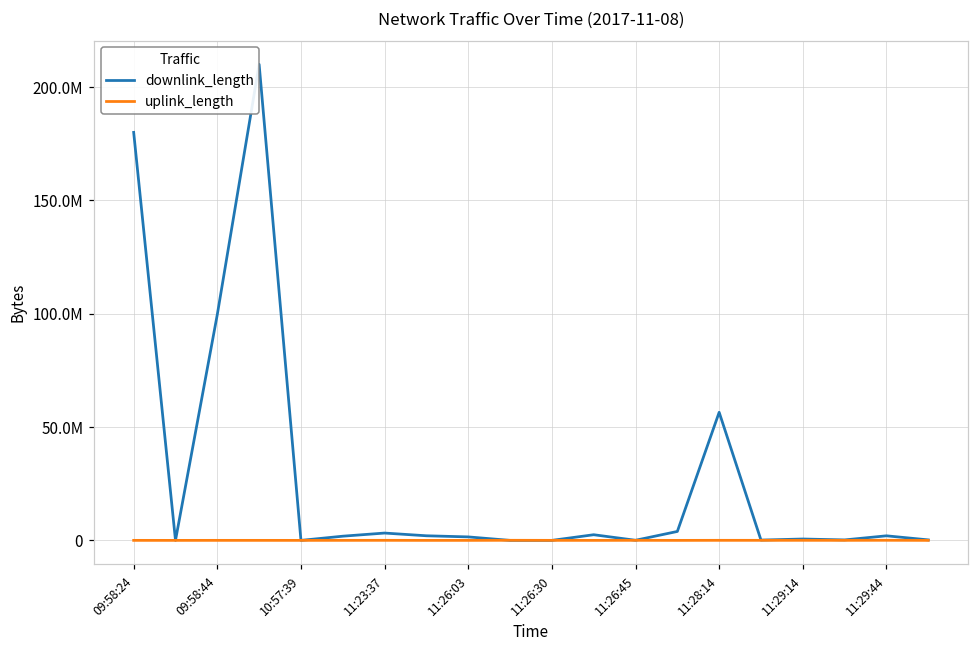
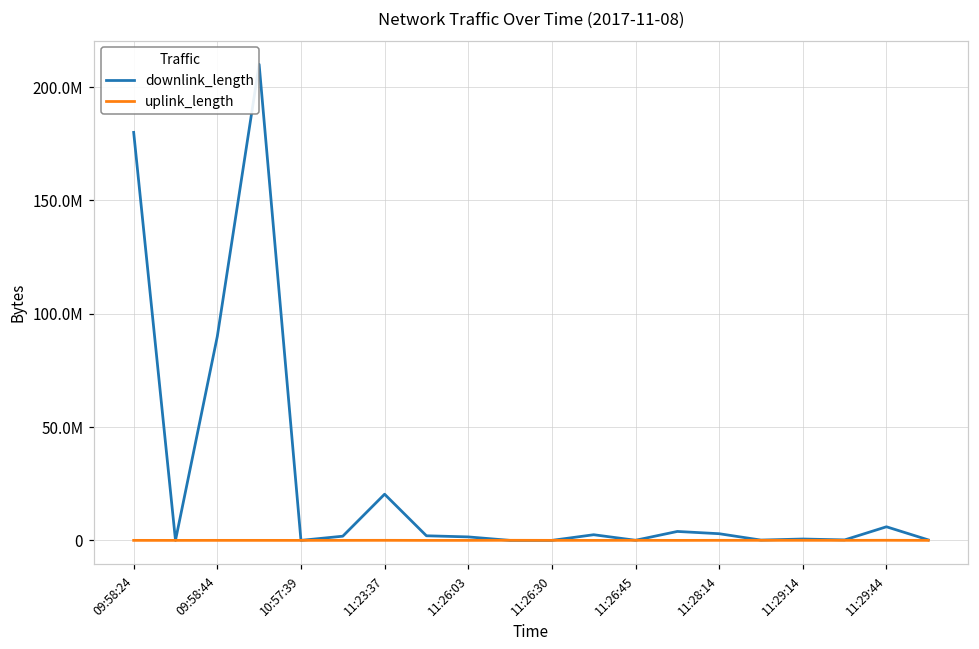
  {
    "downlink_length": {
-     "09:58:44": 100000000,
-     "11:23:37": 3000000,
+     "09:58:44": 90000000,
+     "11:23:37": 20000000,
      "11:26:03": 2000000,
-     "11:28:14": 57000000,
-     "11:29:44": 2000000
+     "11:28:14": 3000000,
+     "11:29:44": 6000000
    },
    "uplink_length": {
      "09:58:44": 0,
      "11:23:37": 0,
      "11:26:03": 0,
      "11:28:14": 0,
      "11:29:44": 0
    }
  }
